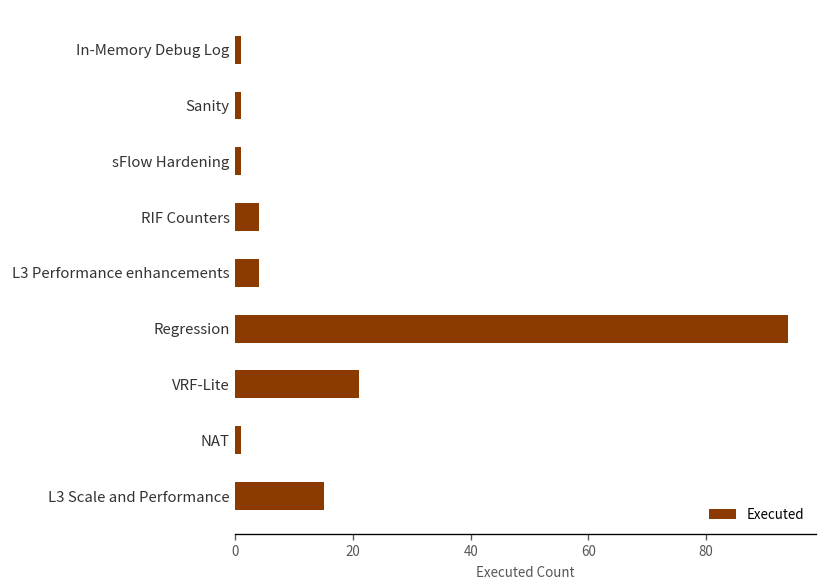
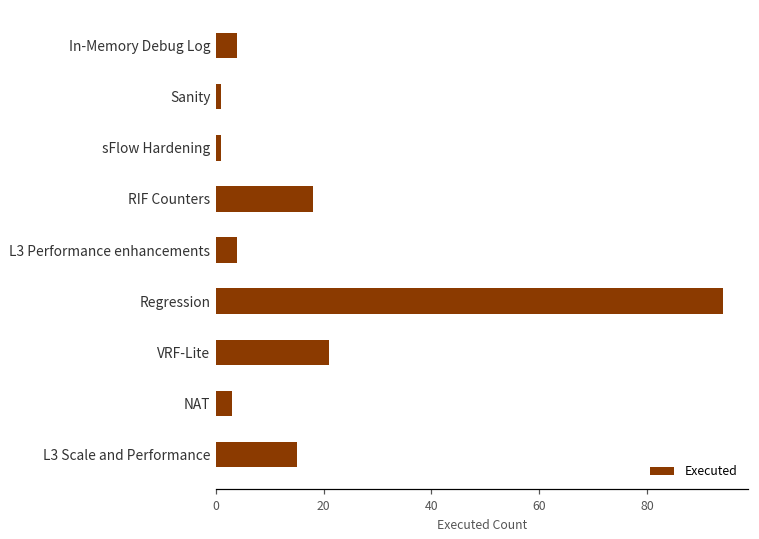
  {
-   "In-Memory Debug Log": 1,
+   "In-Memory Debug Log": 4,
    "Sanity": 1,
    "sFlow Hardening": 1,
-   "RIF Counters": 4,
+   "RIF Counters": 18,
    "L3 Performance enhancements": 4,
    "Regression": 94,
    "VRF-Lite": 21,
-   "NAT": 1,
+   "NAT": 3,
    "L3 Scale and Performance": 15
  }
